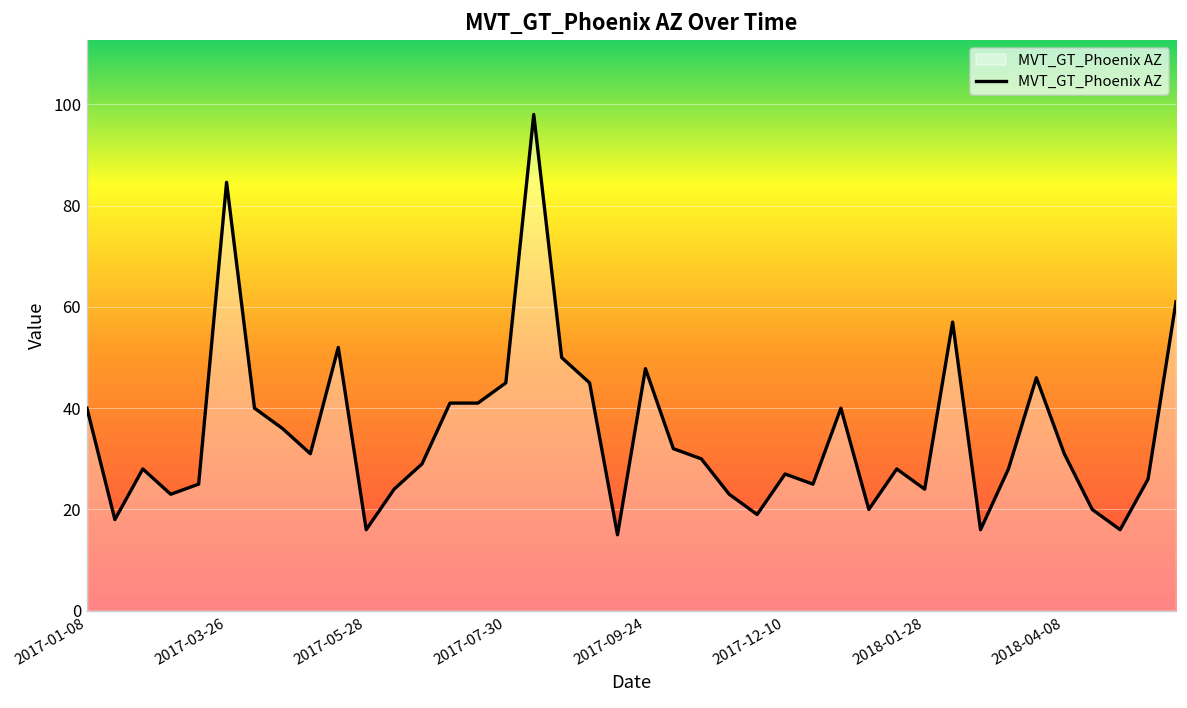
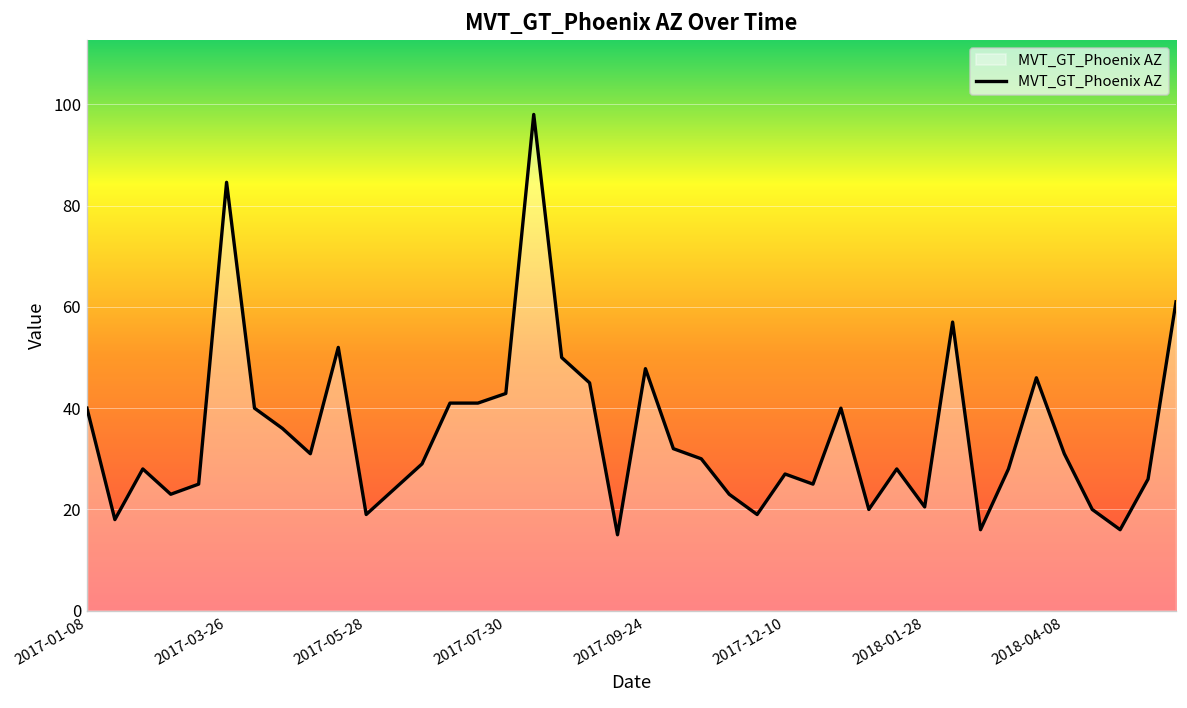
  {
    "2017-01-08": 40,
    "2017-03-26": 85,
-   "2017-05-28": 16,
-   "2017-07-30": 45,
+   "2017-05-28": 19,
+   "2017-07-30": 43,
    "2017-09-24": 48,
    "2017-12-10": 27,
-   "2018-01-28": 24,
+   "2018-01-28": 21,
    "2018-04-08": 31
  }
